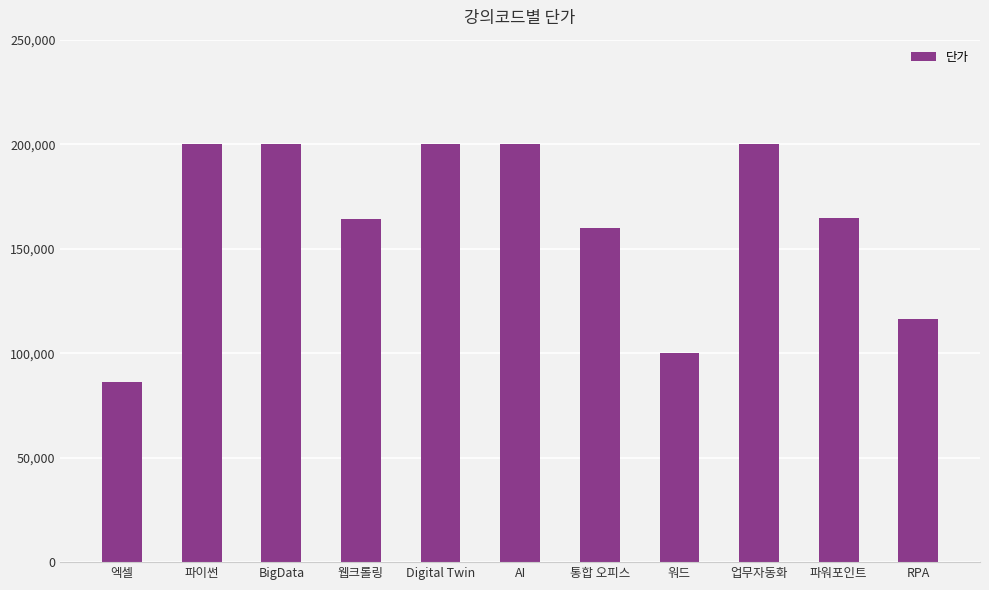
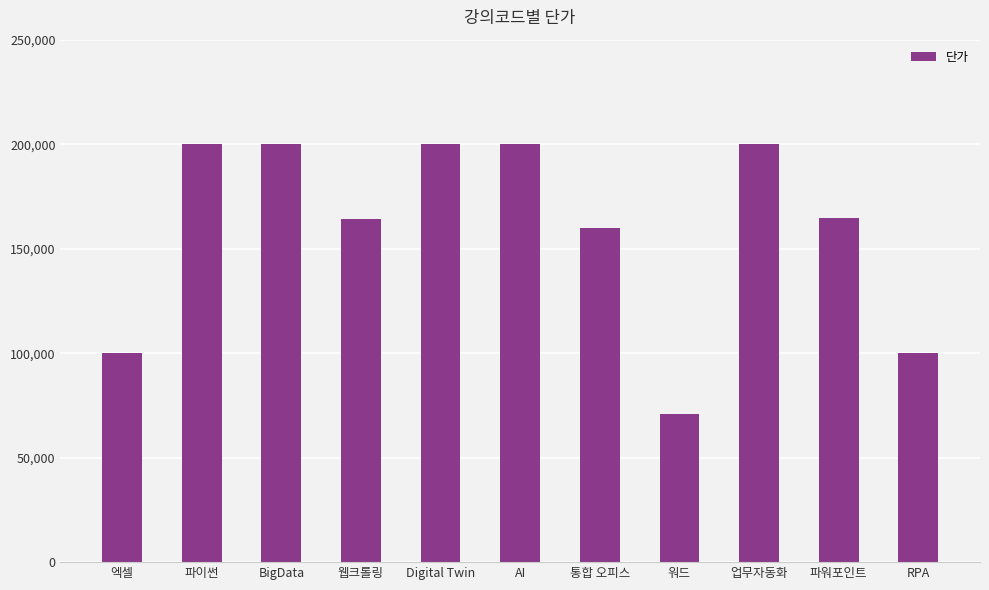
  {
-   "엑셀": "86,000",
+   "엑셀": "100,000",
    "파이썬": "200,000",
    "BigData": "200,000",
    "웹크롤링": "164,000",
    "Digital Twin": "200,000",
    "AI": "200,000",
    "통합 오피스": "160,000",
-   "워드": "100,000",
+   "워드": "71,000",
    "업무자동화": "200,000",
    "파워포인트": "165,000",
-   "RPA": "116,000"
+   "RPA": "100,000"
  }
